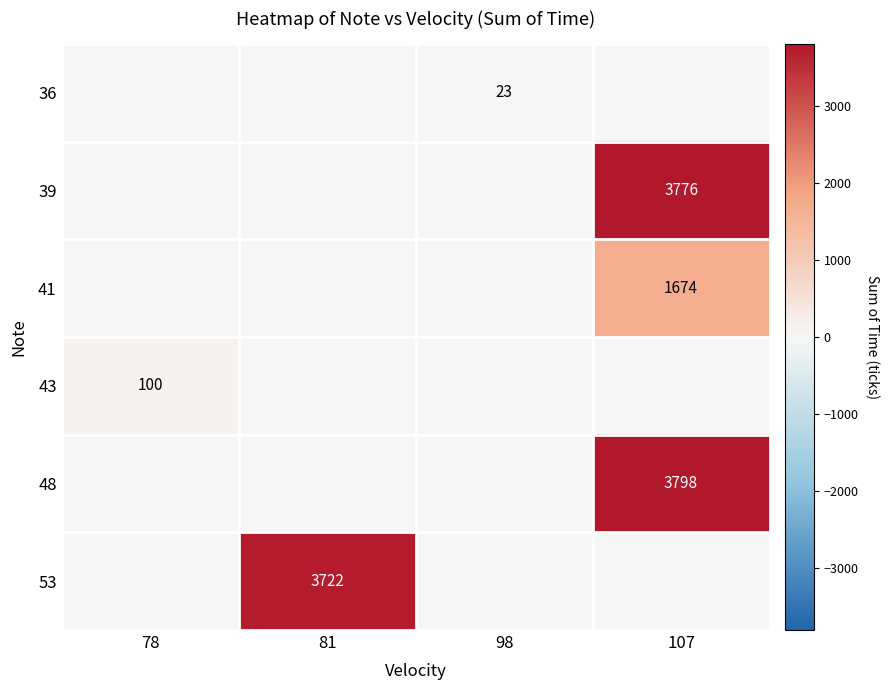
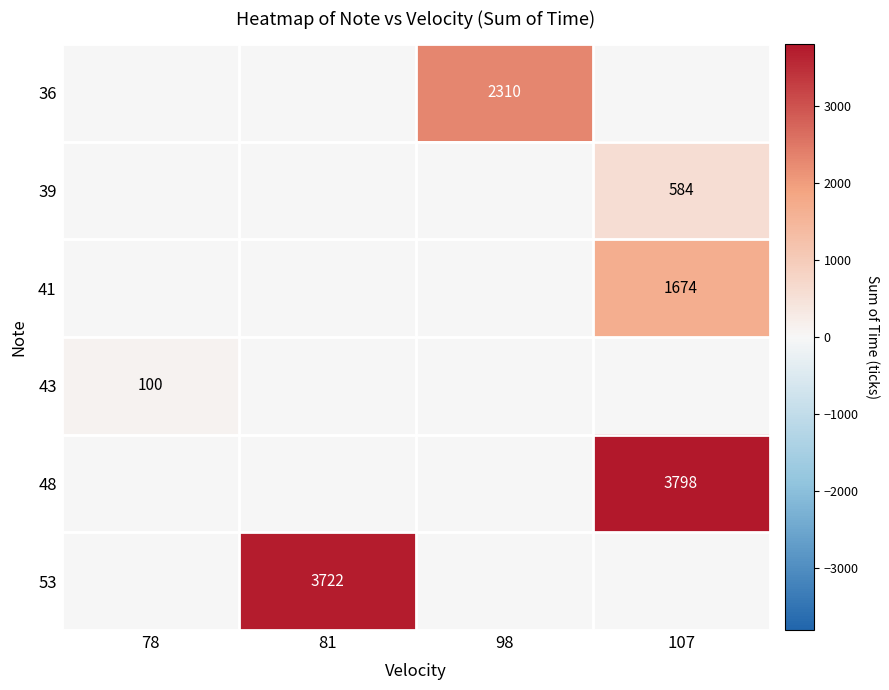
  {
    "36": {
-     "98": 23
+     "98": 2310
    },
    "39": {
-     "107": 3776
+     "107": 584
    },
    "41": {
      "107": 1674
    },
    "43": {
      "78": 100
    },
    "48": {
      "107": 3798
    },
    "53": {
      "81": 3722
    }
  }
